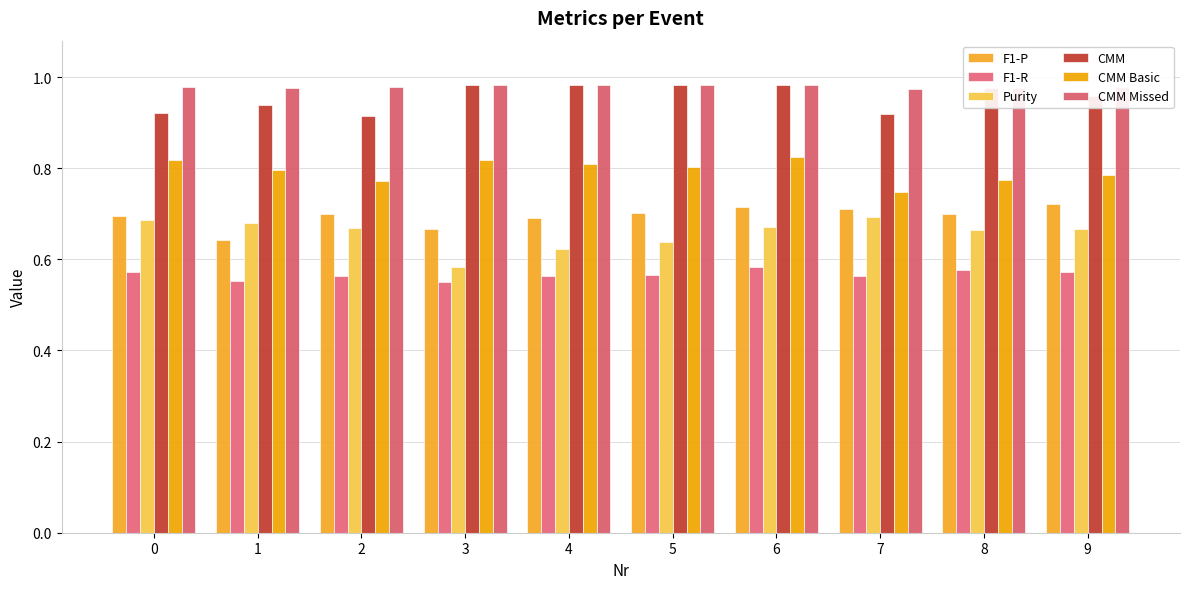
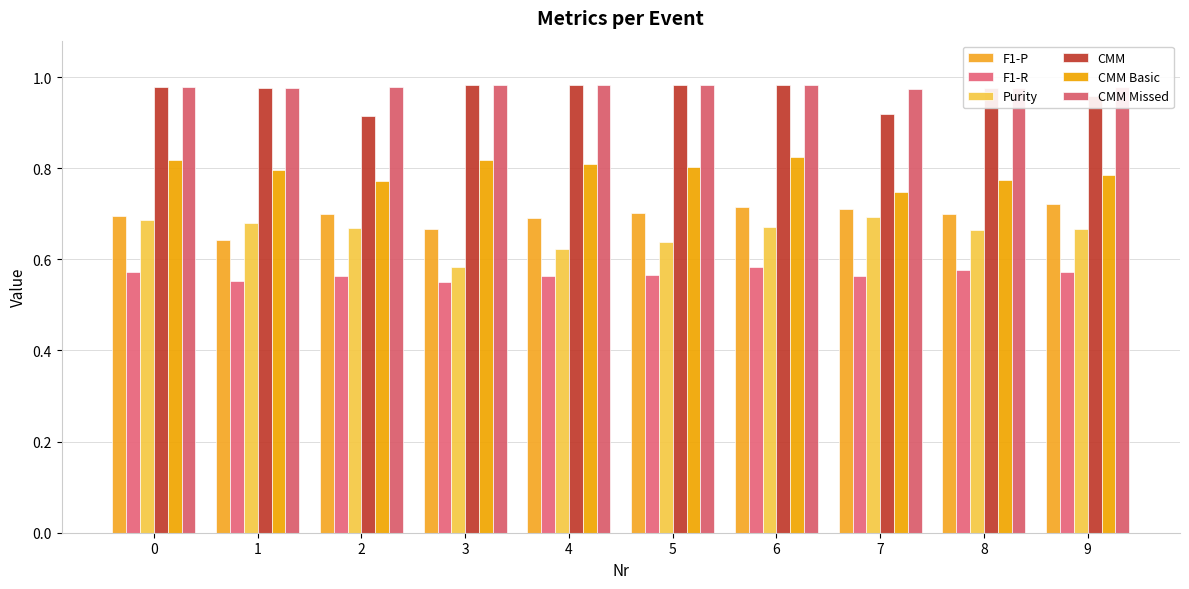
  {
    "CMM": {
-     "0": 0.92,
-     "1": 0.94,
+     "0": 0.98,
+     "1": 0.98,
      "2": 0.92,
      "3": 0.98,
      "4": 0.98,
      "5": 0.98,
      "6": 0.98,
      "7": 0.92
    }
  }
